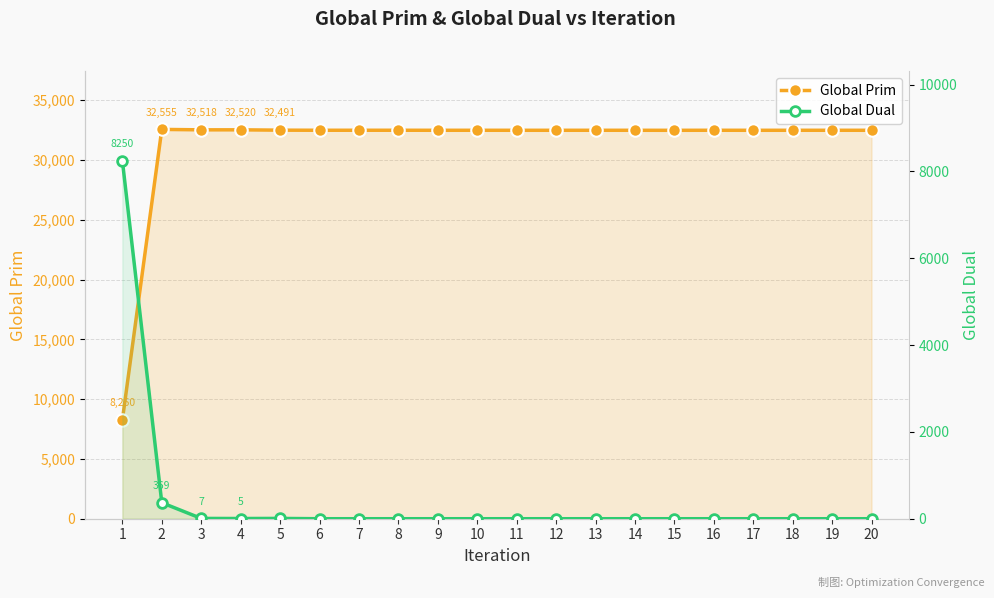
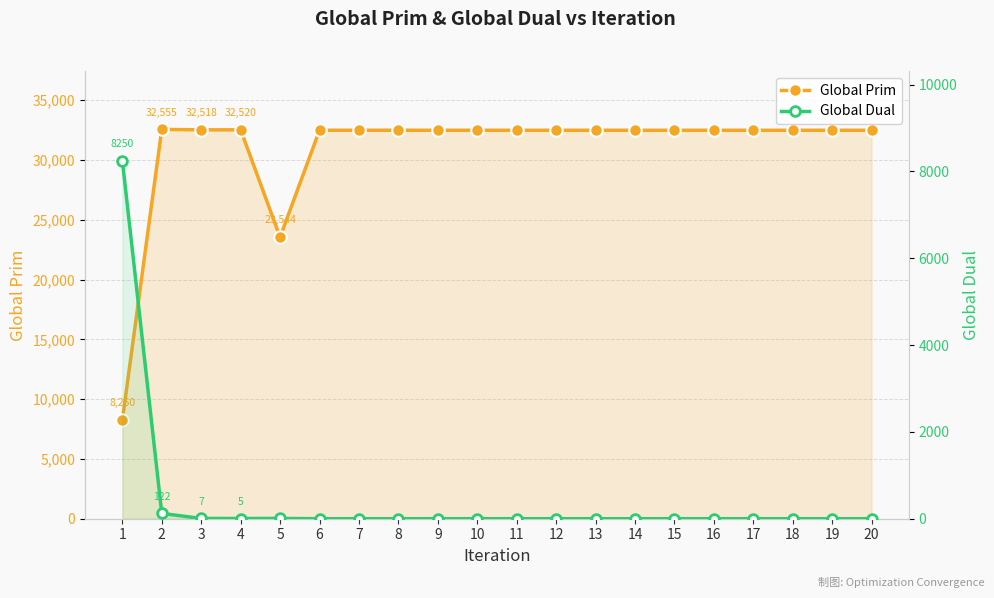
  {
    "Global Prim": {
      "1": "8,250",
      "2": "32,555",
      "3": "32,518",
      "4": "32,520",
-     "5": "32,491"
+     "5": "23,544"
    },
    "Global Dual": {
      "1": "8250",
-     "2": "369",
+     "2": "122",
      "3": "7",
      "4": "5"
    }
  }
